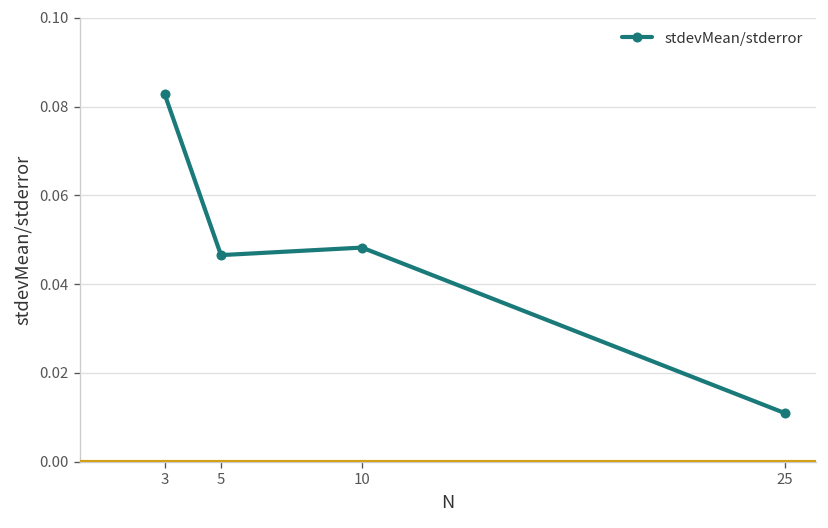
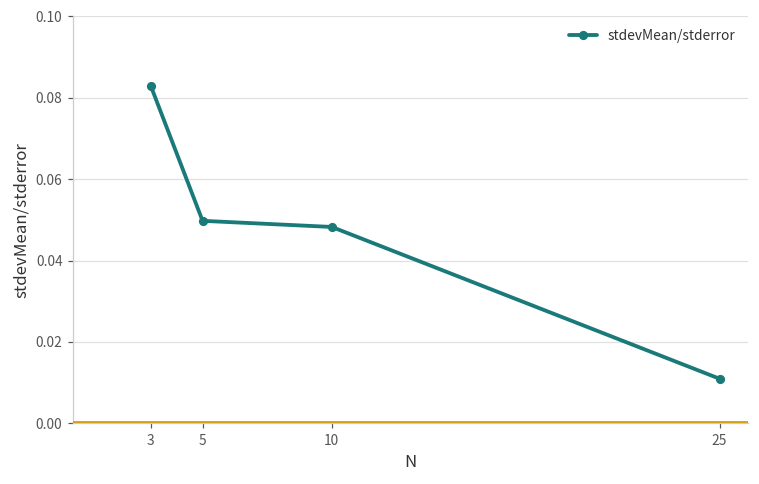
  {
    "3": 0.083,
-   "5": 0.047,
+   "5": 0.050,
    "10": 0.048,
    "25": 0.011
  }
